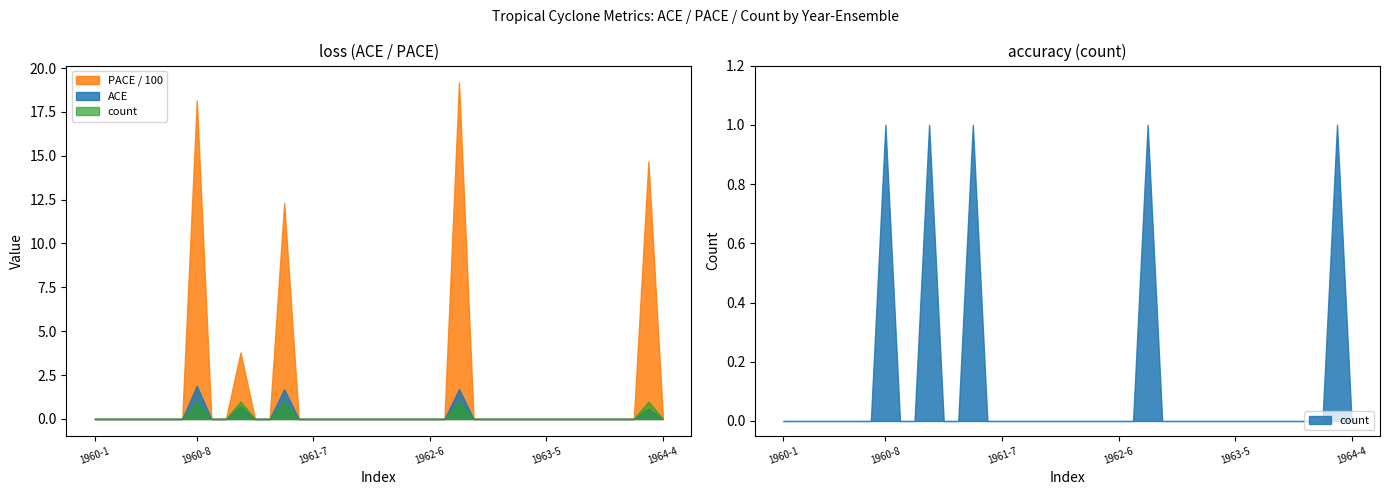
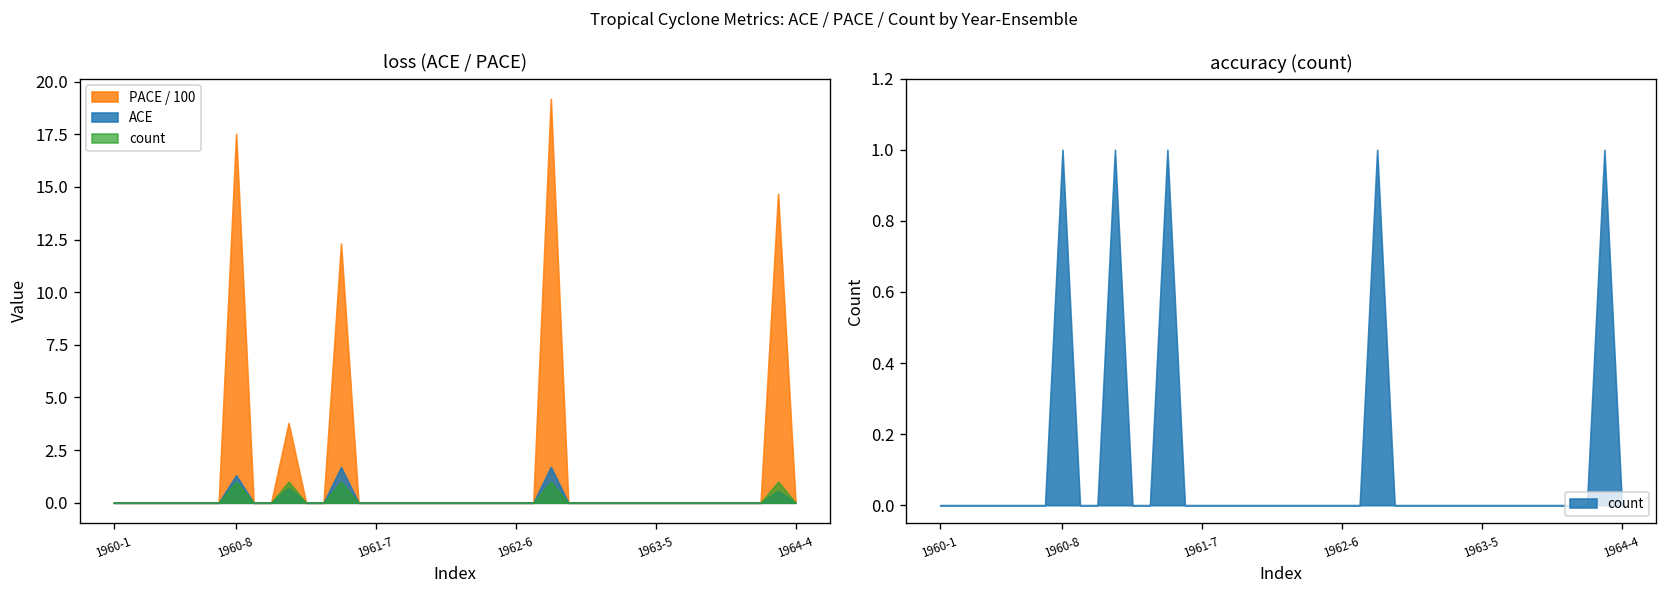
  {
    "loss (ACE / PACE)": {
      "PACE / 100": {
-       "1960-8": 18.2
+       "1960-8": 17.5
      },
      "ACE": {
-       "1960-8": 1.9
+       "1960-8": 1.3
      }
    },
    "accuracy (count)": {
      "1960-1": 0.00,
      "1960-8": 1.00,
      "1961-7": 0.00,
      "1962-6": 0.00,
      "1963-5": 0.00
    }
  }
